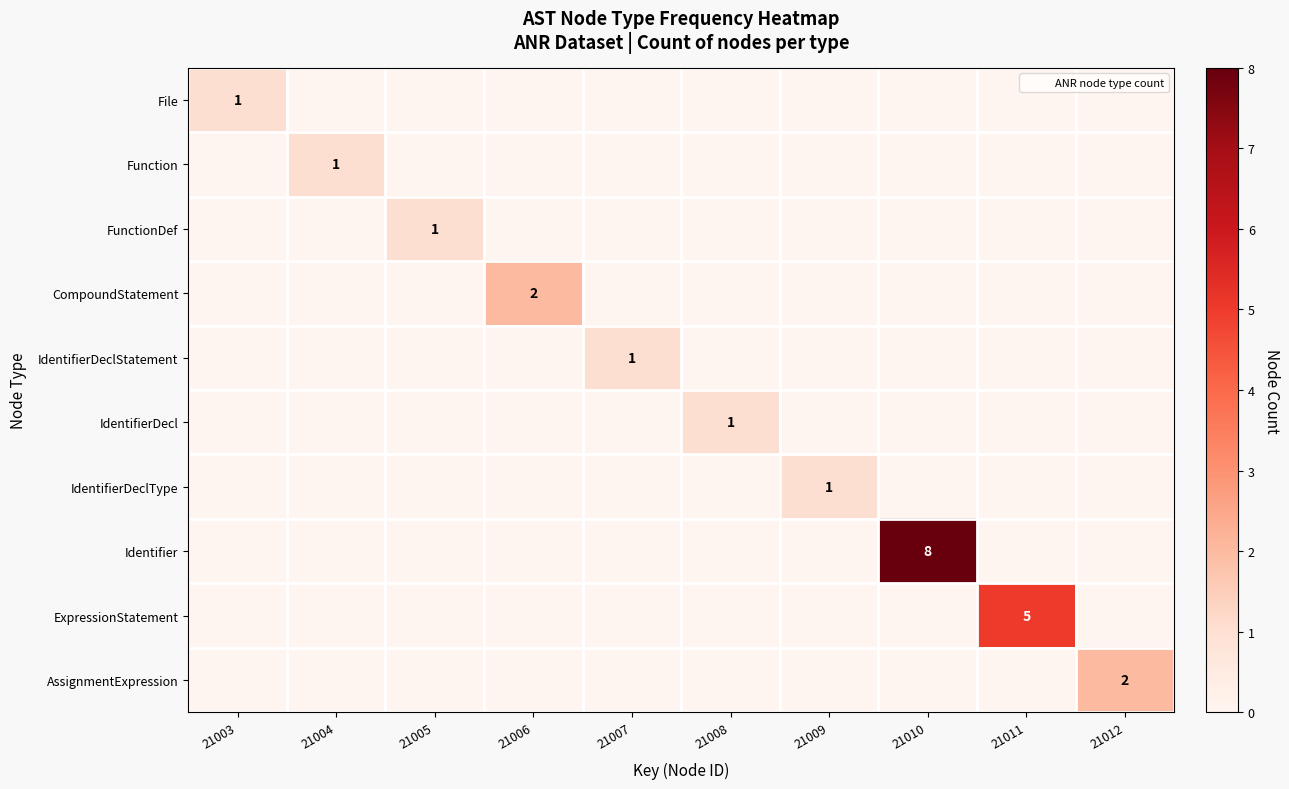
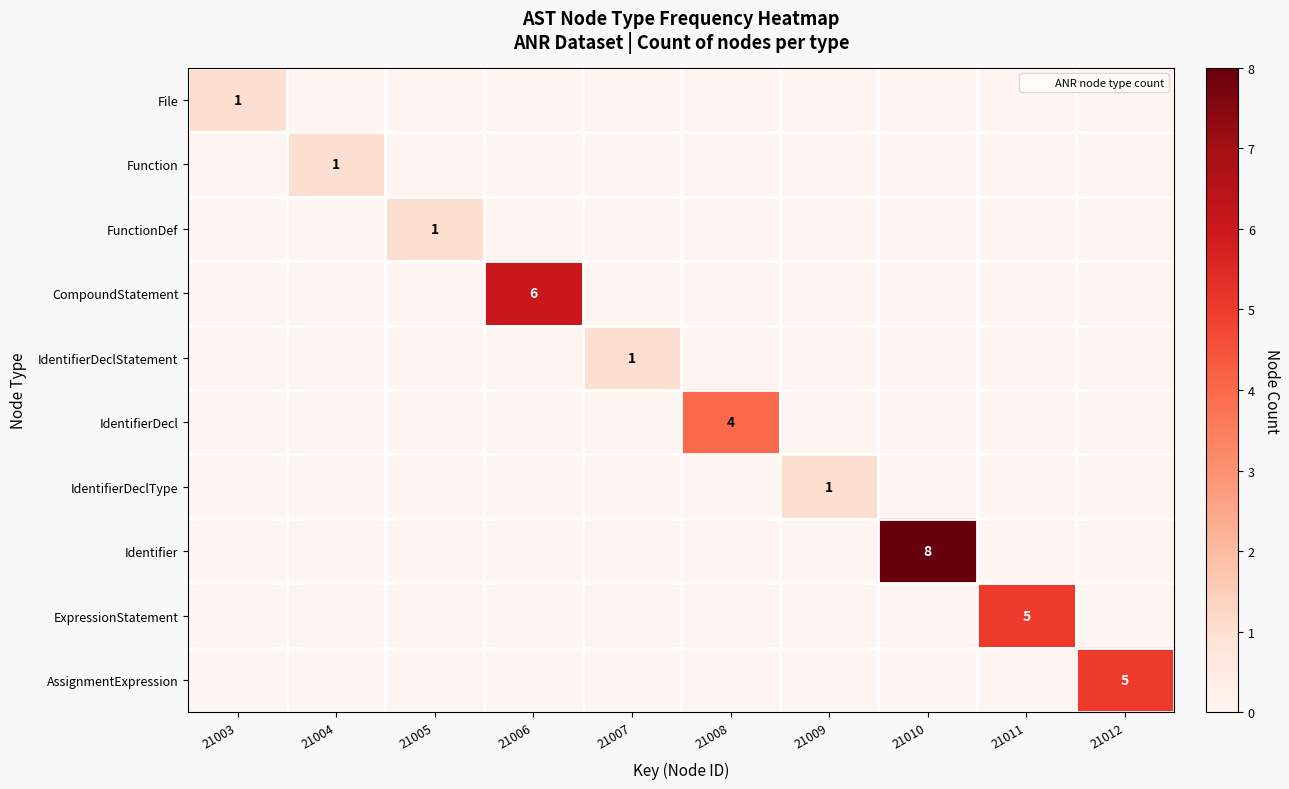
  {
    "File": {
      "21003": 1
    },
    "Function": {
      "21004": 1
    },
    "FunctionDef": {
      "21005": 1
    },
    "CompoundStatement": {
-     "21006": 2
+     "21006": 6
    },
    "IdentifierDeclStatement": {
      "21007": 1
    },
    "IdentifierDecl": {
-     "21008": 1
+     "21008": 4
    },
    "IdentifierDeclType": {
      "21009": 1
    },
    "Identifier": {
      "21010": 8
    },
    "ExpressionStatement": {
      "21011": 5
    },
    "AssignmentExpression": {
-     "21012": 2
+     "21012": 5
    }
  }
